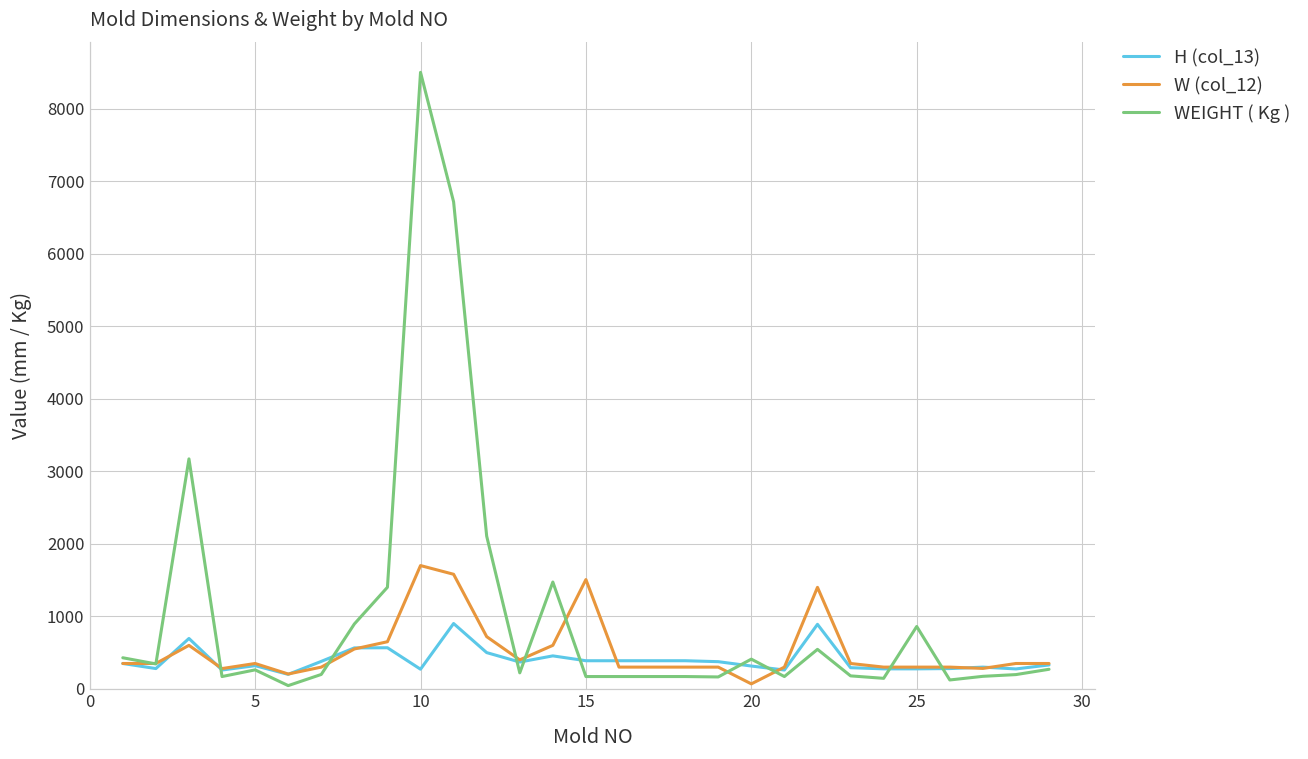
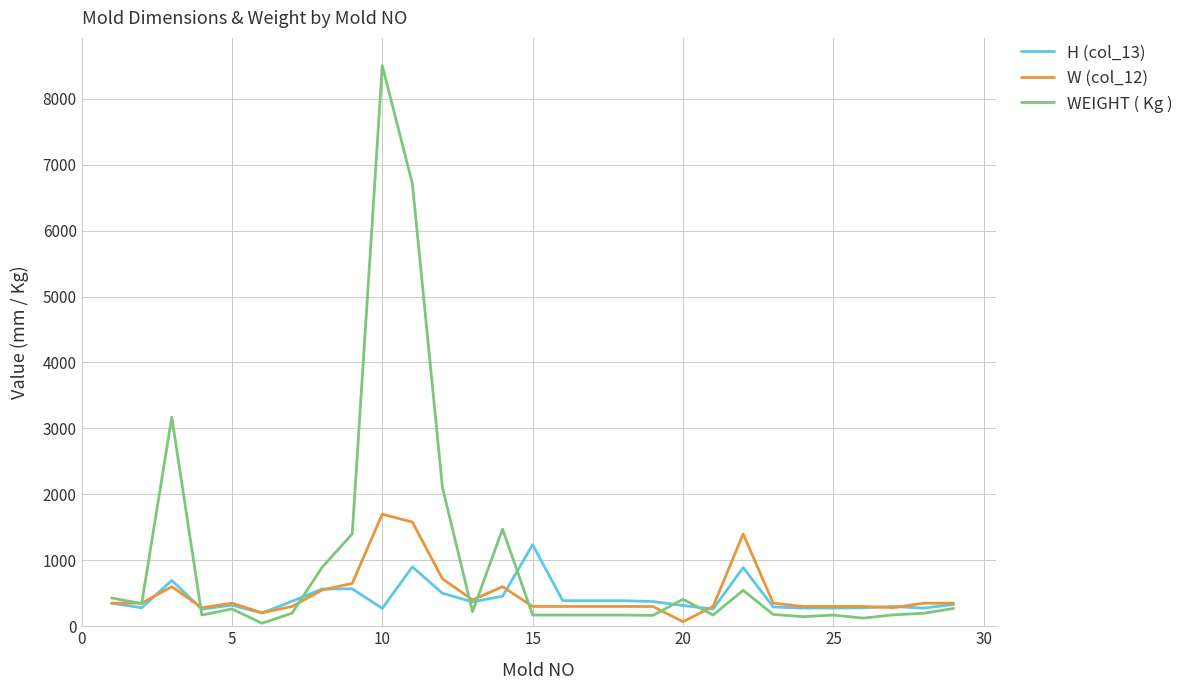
  {
    "H (col_13)": {
      "10": 300,
-     "15": 400,
+     "15": 1200,
      "20": 300
    },
    "W (col_12)": {
      "10": 1700,
-     "15": 1500,
+     "15": 300,
      "20": 100
    },
    "WEIGHT ( Kg )": {
      "5": 300,
      "10": 8500,
      "15": 200,
      "20": 400,
-     "25": 900
+     "25": 200
    }
  }
